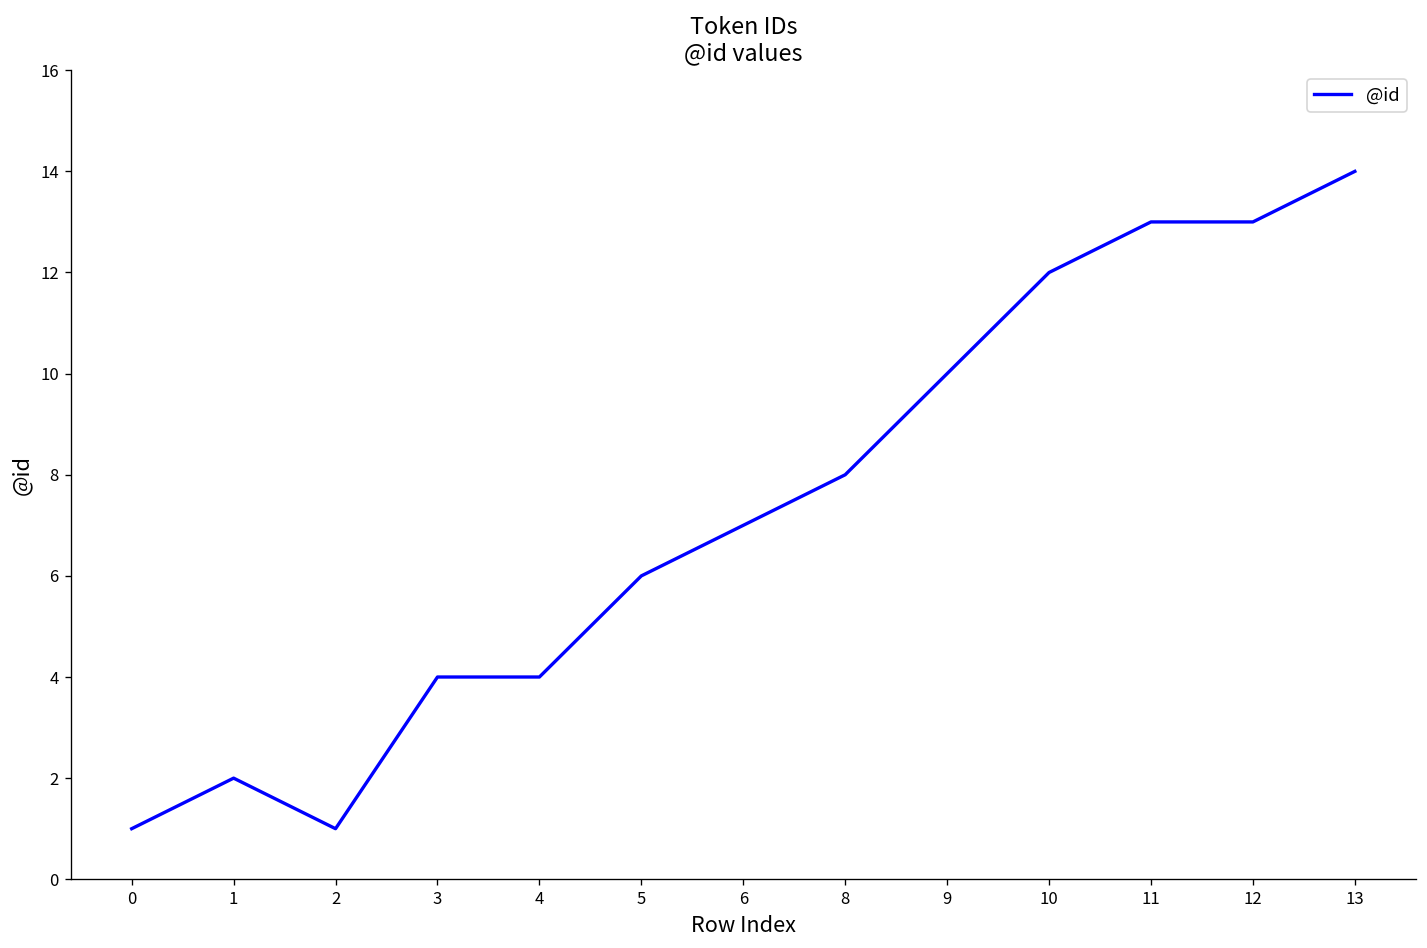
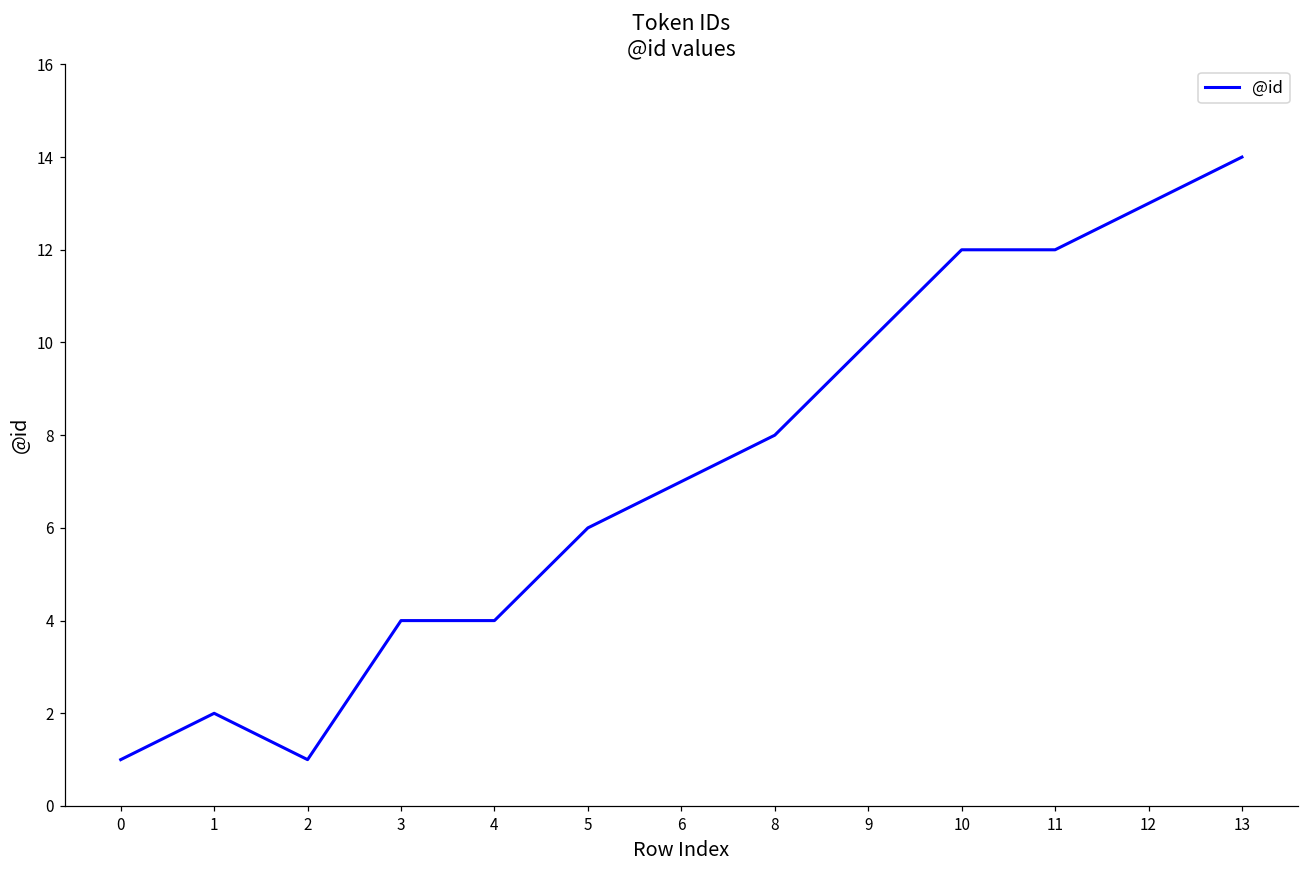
  {
    "0": 1,
    "1": 2,
    "2": 1,
    "3": 4,
    "4": 4,
    "5": 6,
    "6": 7,
    "8": 8,
    "9": 10,
    "10": 12,
-   "11": 13,
+   "11": 12,
    "12": 13,
    "13": 14
  }
